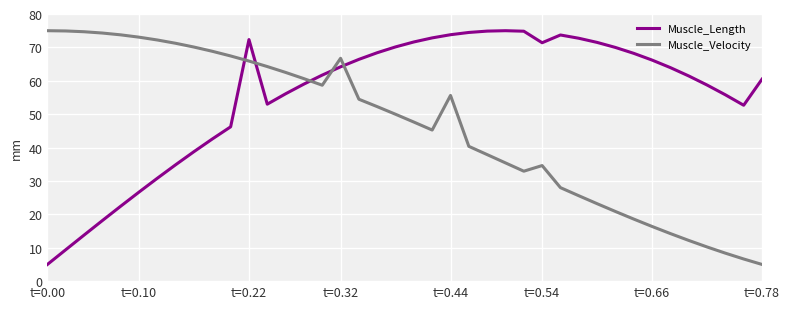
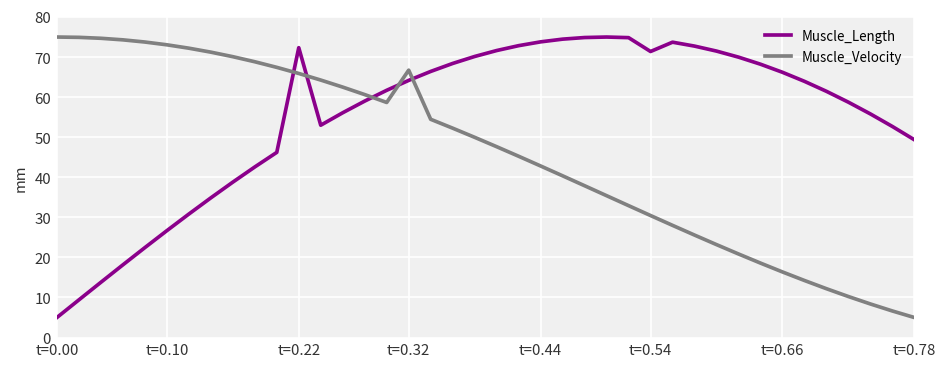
  {
    "Muscle_Length": {
      "t=0.00": 5,
      "t=0.10": 27,
      "t=0.22": 72,
      "t=0.32": 64,
      "t=0.44": 74,
      "t=0.54": 71,
      "t=0.66": 66,
-     "t=0.78": 60
+     "t=0.78": 49
    },
    "Muscle_Velocity": {
      "t=0.00": 75,
      "t=0.10": 73,
      "t=0.22": 66,
      "t=0.32": 67,
-     "t=0.44": 56,
-     "t=0.54": 35,
+     "t=0.44": 43,
+     "t=0.54": 30,
      "t=0.66": 16,
      "t=0.78": 5
    }
  }
